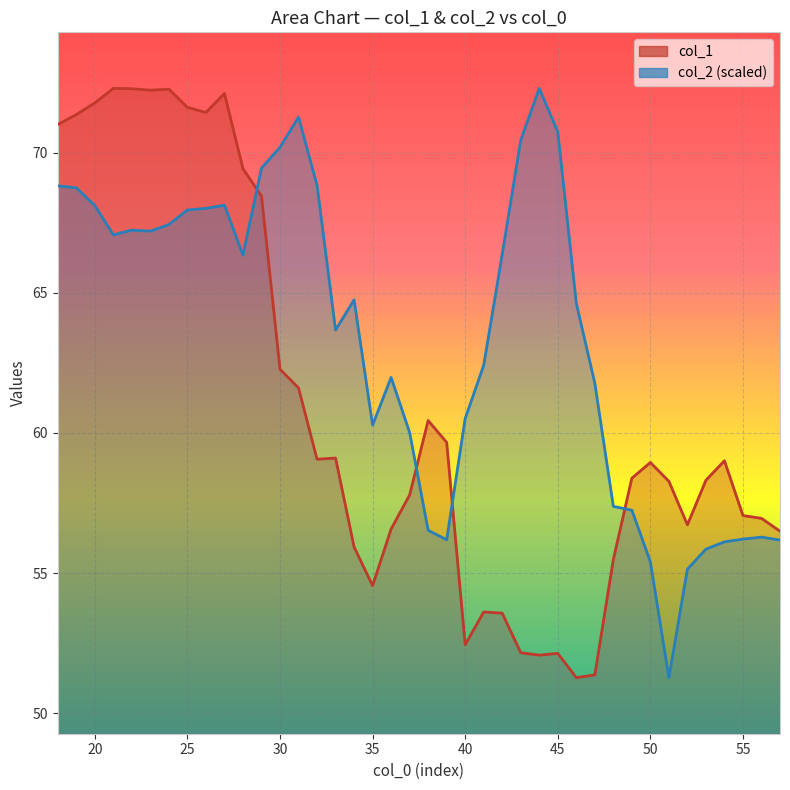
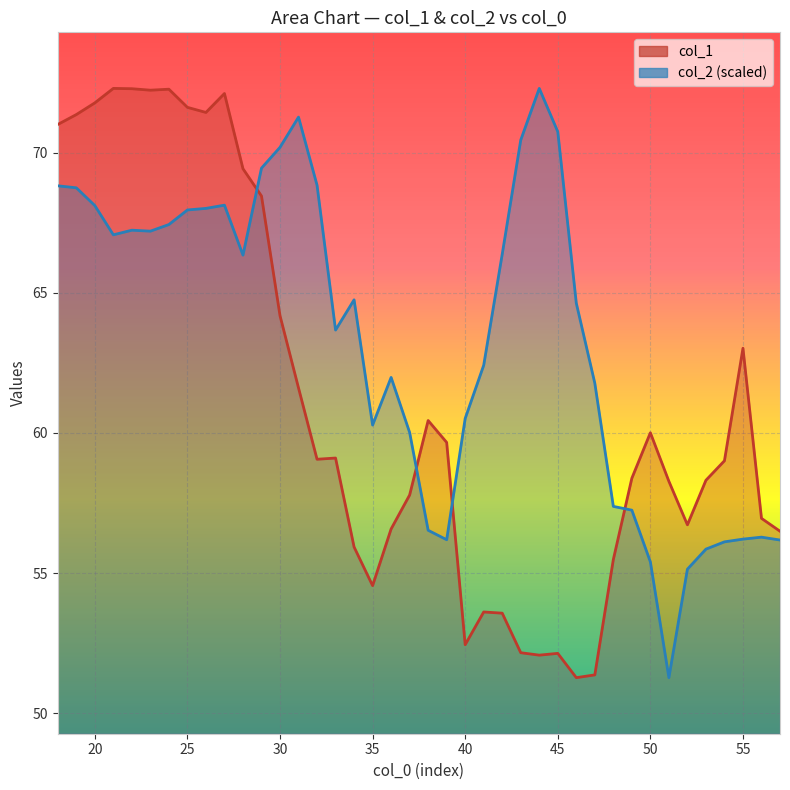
  {
    "col_1": {
      "20": 71.8,
      "25": 71.6,
-     "30": 62.3,
+     "30": 64.2,
      "35": 54.6,
      "40": 52.4,
      "45": 52.1,
-     "50": 58.9,
-     "55": 57.1
+     "50": 60.0,
+     "55": 63.0
    }
  }
